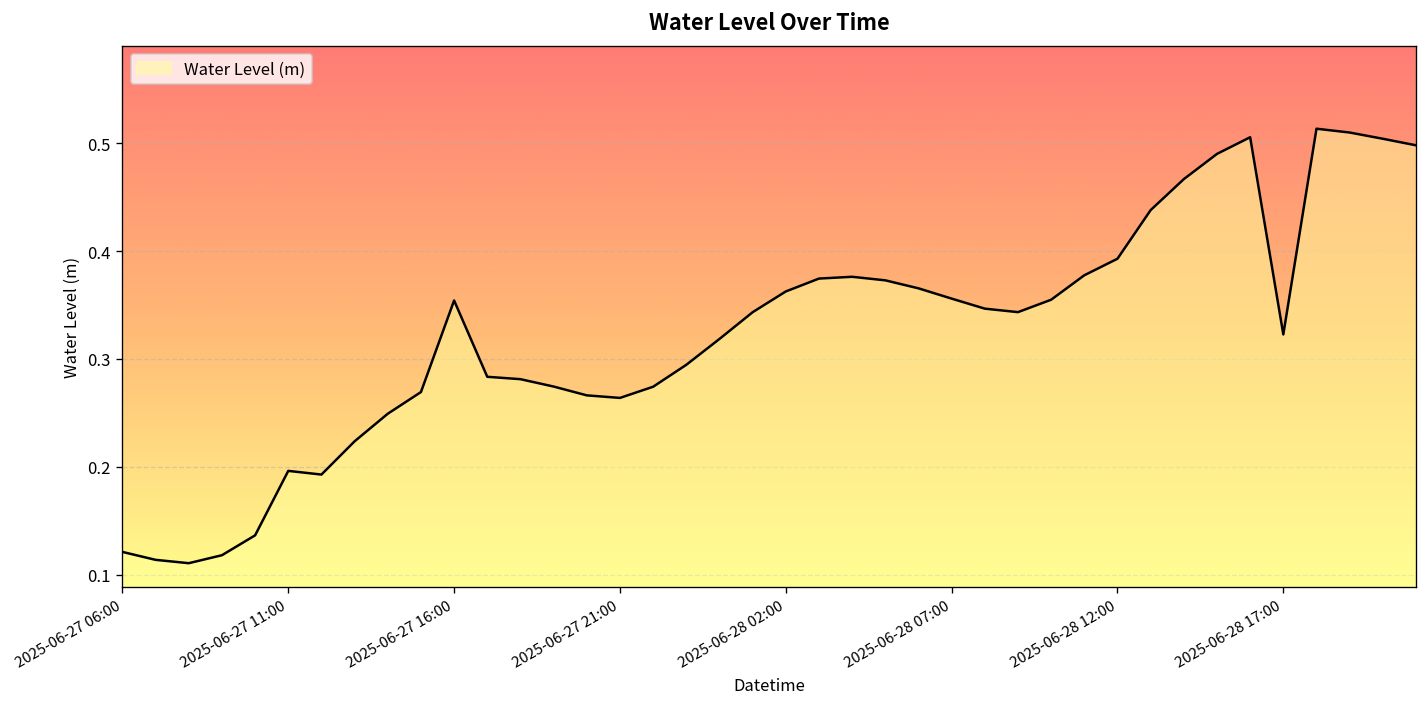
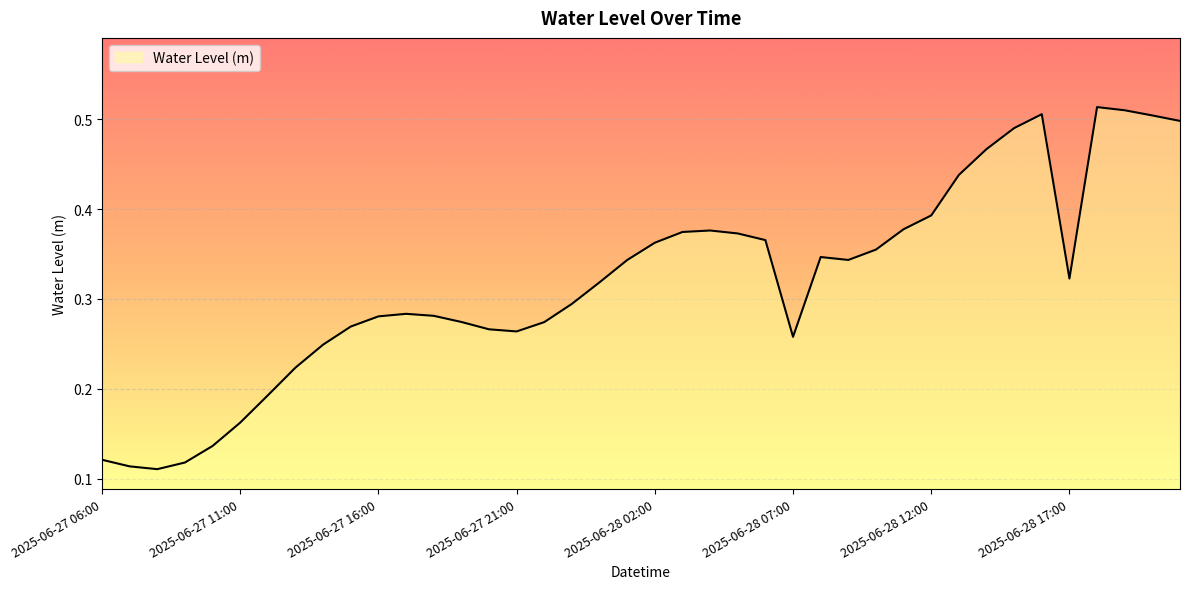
  {
    "2025-06-27 06:00": 0.12,
-   "2025-06-27 11:00": 0.20,
-   "2025-06-27 16:00": 0.35,
+   "2025-06-27 11:00": 0.16,
+   "2025-06-27 16:00": 0.28,
    "2025-06-27 21:00": 0.26,
    "2025-06-28 02:00": 0.36,
-   "2025-06-28 07:00": 0.36,
+   "2025-06-28 07:00": 0.26,
    "2025-06-28 12:00": 0.39,
    "2025-06-28 17:00": 0.32
  }
